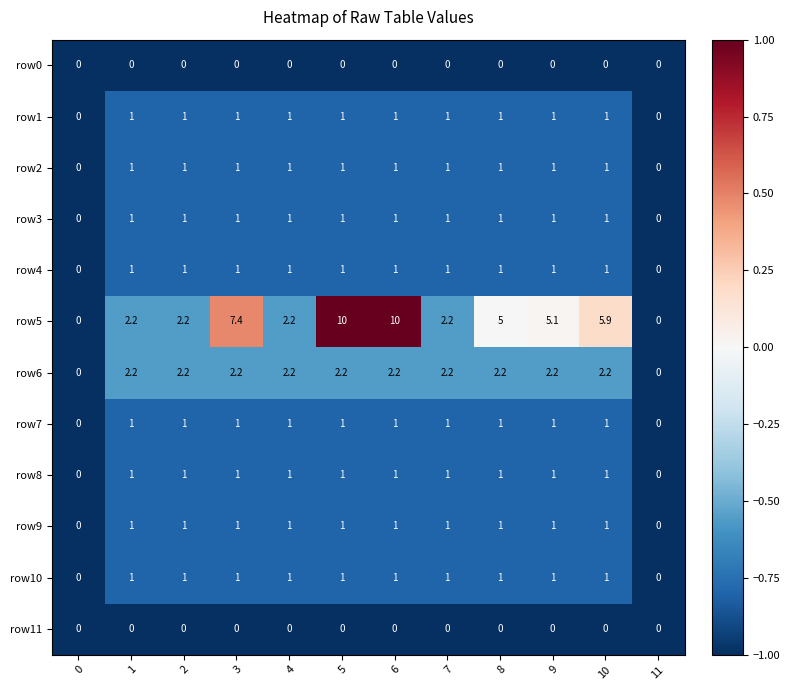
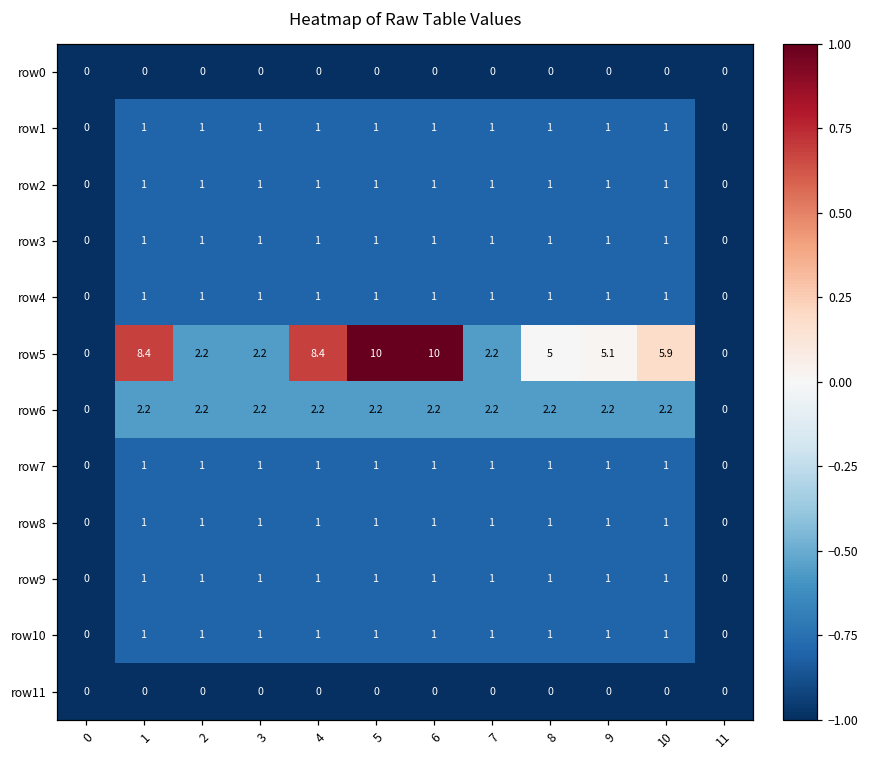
  {
    "row0": {
      "0": 0,
      "1": 0,
      "2": 0,
      "3": 0,
      "4": 0,
      "5": 0,
      "6": 0,
      "7": 0,
      "8": 0,
      "9": 0,
      "10": 0,
      "11": 0
    },
    "row1": {
      "0": 0,
      "1": 1,
      "2": 1,
      "3": 1,
      "4": 1,
      "5": 1,
      "6": 1,
      "7": 1,
      "8": 1,
      "9": 1,
      "10": 1,
      "11": 0
    },
    "row2": {
      "0": 0,
      "1": 1,
      "2": 1,
      "3": 1,
      "4": 1,
      "5": 1,
      "6": 1,
      "7": 1,
      "8": 1,
      "9": 1,
      "10": 1,
      "11": 0
    },
    "row3": {
      "0": 0,
      "1": 1,
      "2": 1,
      "3": 1,
      "4": 1,
      "5": 1,
      "6": 1,
      "7": 1,
      "8": 1,
      "9": 1,
      "10": 1,
      "11": 0
    },
    "row4": {
      "0": 0,
      "1": 1,
      "2": 1,
      "3": 1,
      "4": 1,
      "5": 1,
      "6": 1,
      "7": 1,
      "8": 1,
      "9": 1,
      "10": 1,
      "11": 0
    },
    "row5": {
      "0": 0,
-     "1": 2.2,
+     "1": 8.4,
      "2": 2.2,
-     "3": 7.4,
-     "4": 2.2,
+     "3": 2.2,
+     "4": 8.4,
      "5": 10,
      "6": 10,
      "7": 2.2,
      "8": 5,
      "9": 5.1,
      "10": 5.9,
      "11": 0
    },
    "row6": {
      "0": 0,
      "1": 2.2,
      "2": 2.2,
      "3": 2.2,
      "4": 2.2,
      "5": 2.2,
      "6": 2.2,
      "7": 2.2,
      "8": 2.2,
      "9": 2.2,
      "10": 2.2,
      "11": 0
    },
    "row7": {
      "0": 0,
      "1": 1,
      "2": 1,
      "3": 1,
      "4": 1,
      "5": 1,
      "6": 1,
      "7": 1,
      "8": 1,
      "9": 1,
      "10": 1,
      "11": 0
    },
    "row8": {
      "0": 0,
      "1": 1,
      "2": 1,
      "3": 1,
      "4": 1,
      "5": 1,
      "6": 1,
      "7": 1,
      "8": 1,
      "9": 1,
      "10": 1,
      "11": 0
    },
    "row9": {
      "0": 0,
      "1": 1,
      "2": 1,
      "3": 1,
      "4": 1,
      "5": 1,
      "6": 1,
      "7": 1,
      "8": 1,
      "9": 1,
      "10": 1,
      "11": 0
    },
    "row10": {
      "0": 0,
      "1": 1,
      "2": 1,
      "3": 1,
      "4": 1,
      "5": 1,
      "6": 1,
      "7": 1,
      "8": 1,
      "9": 1,
      "10": 1,
      "11": 0
    },
    "row11": {
      "0": 0,
      "1": 0,
      "2": 0,
      "3": 0,
      "4": 0,
      "5": 0,
      "6": 0,
      "7": 0,
      "8": 0,
      "9": 0,
      "10": 0,
      "11": 0
    }
  }
